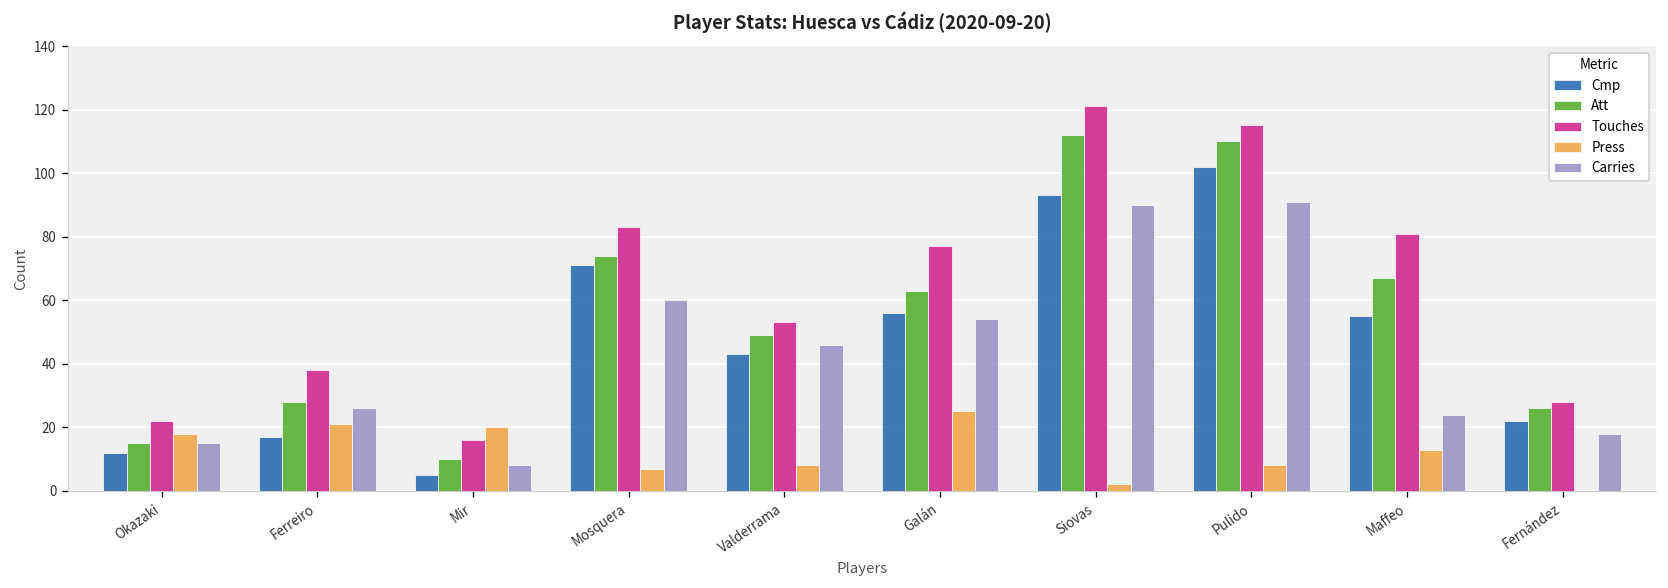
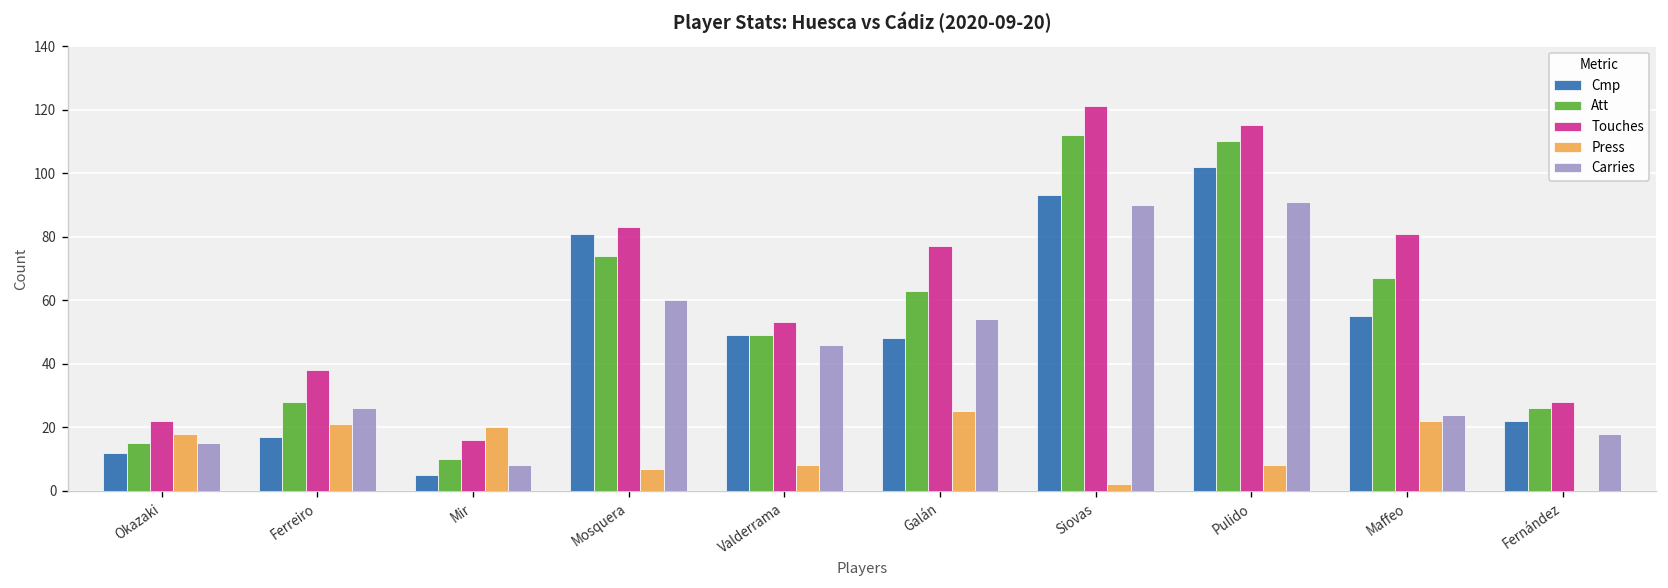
  {
    "Cmp": {
      "Okazaki": 12,
      "Ferreiro": 17,
      "Mir": 5,
-     "Mosquera": 71,
-     "Valderrama": 43,
-     "Galán": 56,
+     "Mosquera": 81,
+     "Valderrama": 49,
+     "Galán": 48,
      "Siovas": 93,
      "Pulido": 102,
      "Maffeo": 55,
      "Fernández": 22
    },
    "Att": {
      "Okazaki": 15,
      "Ferreiro": 28,
      "Mir": 10,
      "Mosquera": 74,
      "Valderrama": 49,
      "Galán": 63,
      "Siovas": 112,
      "Pulido": 110,
      "Maffeo": 67,
      "Fernández": 26
    },
    "Touches": {
      "Okazaki": 22,
      "Ferreiro": 38,
      "Mir": 16,
      "Mosquera": 83,
      "Valderrama": 53,
      "Galán": 77,
      "Siovas": 121,
      "Pulido": 115,
      "Maffeo": 81,
      "Fernández": 28
    },
    "Press": {
      "Okazaki": 18,
      "Ferreiro": 21,
      "Mir": 20,
      "Mosquera": 7,
      "Valderrama": 8,
      "Galán": 25,
      "Siovas": 2,
      "Pulido": 8,
-     "Maffeo": 13,
+     "Maffeo": 22,
      "Fernández": 0
    },
    "Carries": {
      "Okazaki": 15,
      "Ferreiro": 26,
      "Mir": 8,
      "Mosquera": 60,
      "Valderrama": 46,
      "Galán": 54,
      "Siovas": 90,
      "Pulido": 91,
      "Maffeo": 24,
      "Fernández": 18
    }
  }
